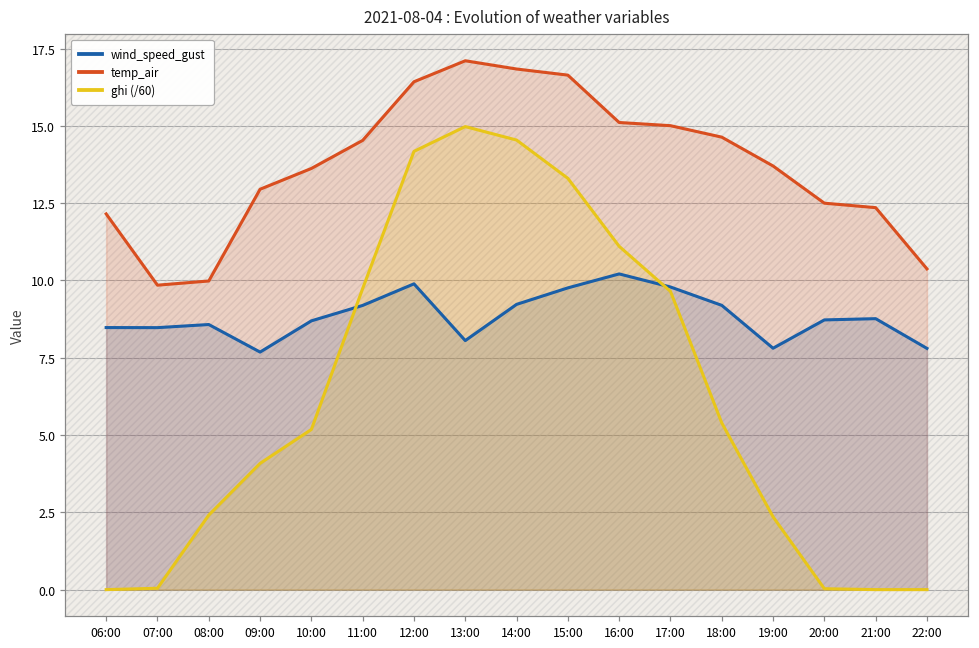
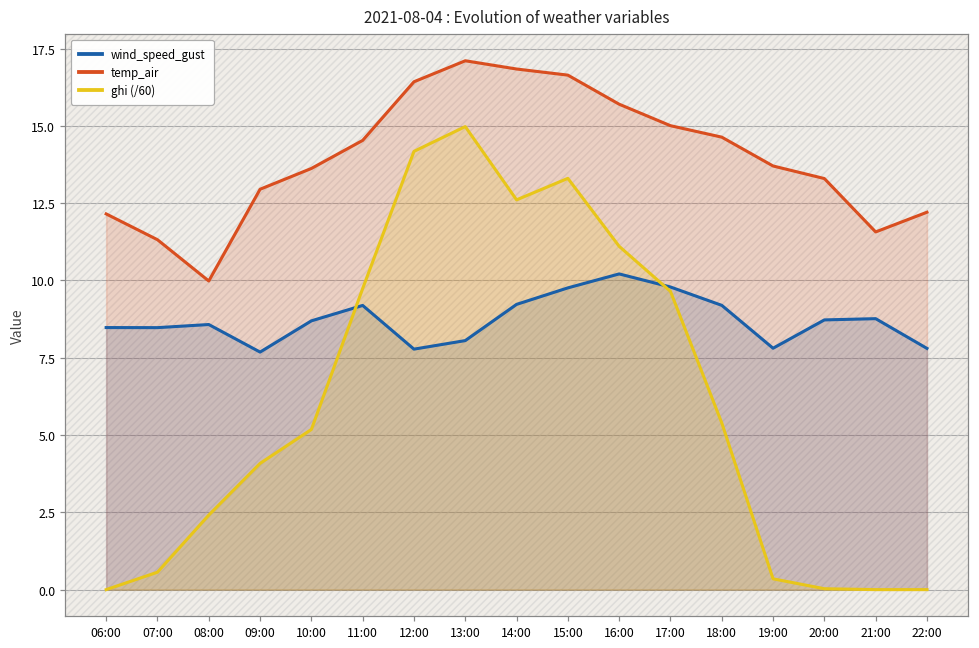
  {
    "wind_speed_gust": {
      "06:00": 8.5,
      "07:00": 8.5,
      "08:00": 8.6,
      "09:00": 7.7,
      "10:00": 8.7,
      "11:00": 9.2,
-     "12:00": 9.9,
+     "12:00": 7.8,
      "13:00": 8.1,
      "14:00": 9.2,
      "15:00": 9.8,
      "16:00": 10.2,
      "17:00": 9.8,
      "18:00": 9.2,
      "19:00": 7.8,
      "20:00": 8.7,
      "21:00": 8.8,
      "22:00": 7.8
    },
    "temp_air": {
      "06:00": 12.2,
-     "07:00": 9.8,
+     "07:00": 11.3,
      "08:00": 10.0,
      "09:00": 12.9,
      "10:00": 13.6,
      "11:00": 14.5,
      "12:00": 16.4,
      "13:00": 17.1,
      "14:00": 16.8,
      "15:00": 16.6,
-     "16:00": 15.1,
+     "16:00": 15.7,
      "17:00": 15.0,
      "18:00": 14.6,
      "19:00": 13.7,
-     "20:00": 12.5,
-     "21:00": 12.4,
-     "22:00": 10.4
+     "20:00": 13.3,
+     "21:00": 11.6,
+     "22:00": 12.2
    },
    "ghi (/60)": {
      "06:00": 0.0,
-     "07:00": 0.0,
+     "07:00": 0.6,
      "08:00": 2.4,
      "09:00": 4.1,
      "10:00": 5.2,
      "11:00": 9.7,
      "12:00": 14.2,
      "13:00": 15.0,
-     "14:00": 14.5,
+     "14:00": 12.6,
      "15:00": 13.3,
      "16:00": 11.1,
      "17:00": 9.6,
      "18:00": 5.4,
-     "19:00": 2.4,
+     "19:00": 0.3,
      "20:00": 0.0,
      "21:00": 0.0,
      "22:00": 0.0
    }
  }
